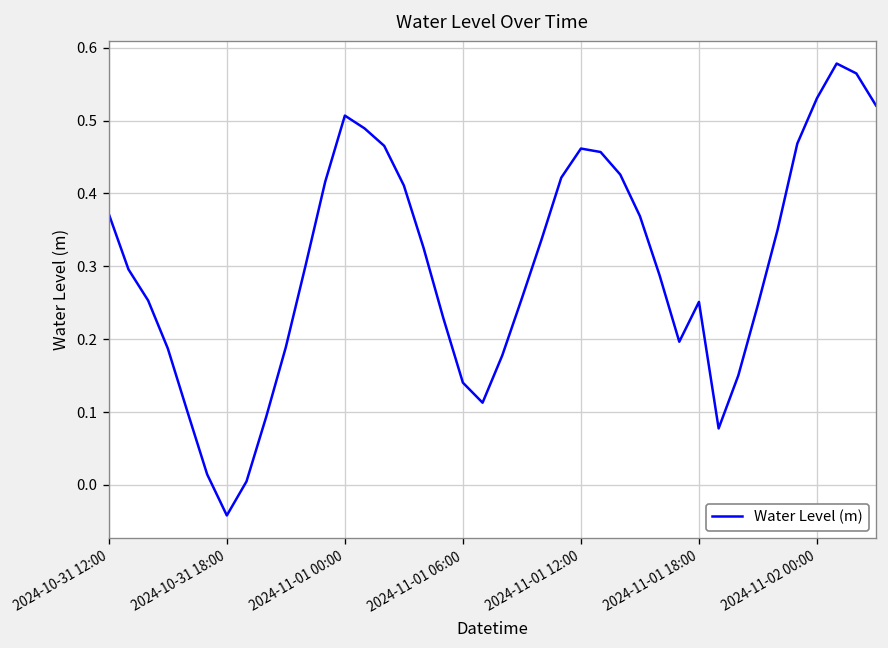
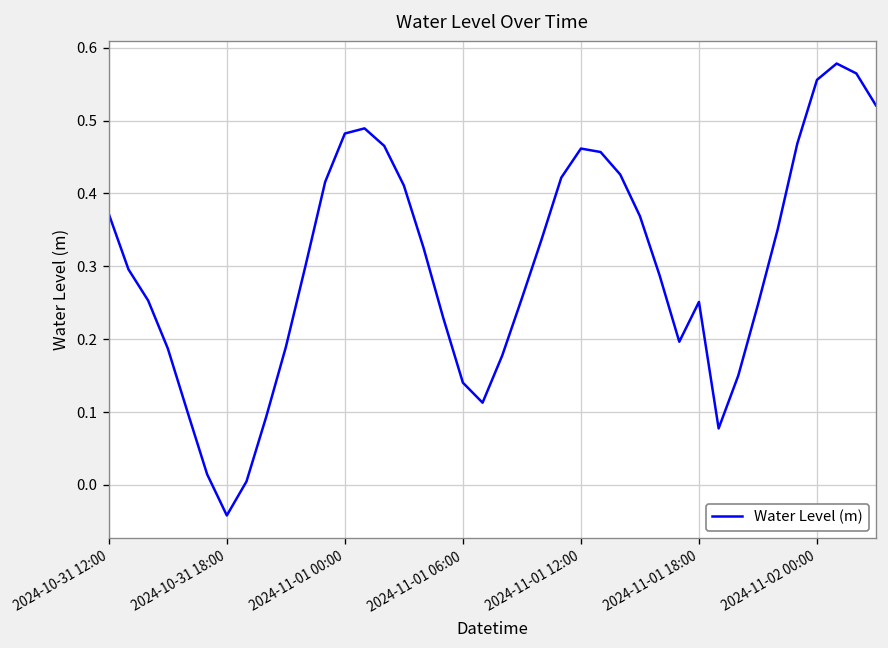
  {
    "2024-10-31 12:00": 0.37,
    "2024-10-31 18:00": -0.04,
-   "2024-11-01 00:00": 0.51,
+   "2024-11-01 00:00": 0.48,
    "2024-11-01 06:00": 0.14,
    "2024-11-01 12:00": 0.46,
    "2024-11-01 18:00": 0.25,
-   "2024-11-02 00:00": 0.53
+   "2024-11-02 00:00": 0.56
  }
